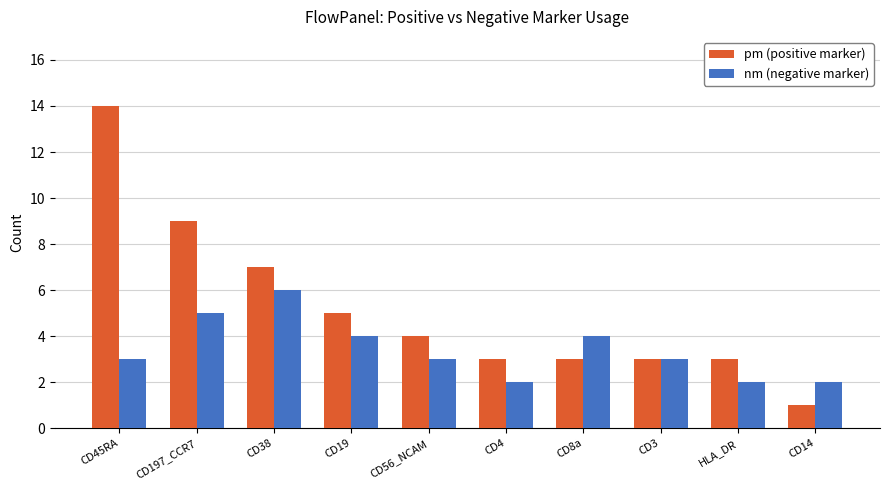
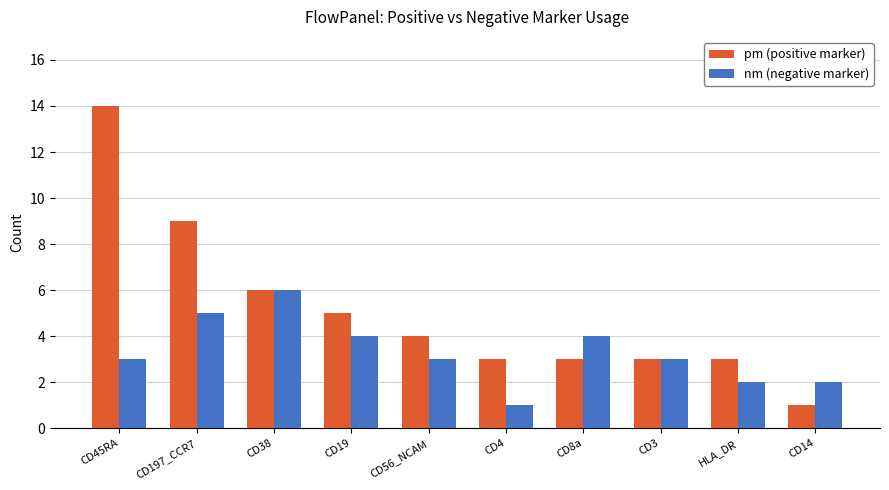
  {
    "pm (positive marker)": {
      "CD45RA": 14,
      "CD197_CCR7": 9,
-     "CD38": 7,
+     "CD38": 6,
      "CD19": 5,
      "CD56_NCAM": 4,
      "CD4": 3,
      "CD8a": 3,
      "CD3": 3,
      "HLA_DR": 3,
      "CD14": 1
    },
    "nm (negative marker)": {
      "CD45RA": 3,
      "CD197_CCR7": 5,
      "CD38": 6,
      "CD19": 4,
      "CD56_NCAM": 3,
-     "CD4": 2,
+     "CD4": 1,
      "CD8a": 4,
      "CD3": 3,
      "HLA_DR": 2,
      "CD14": 2
    }
  }
